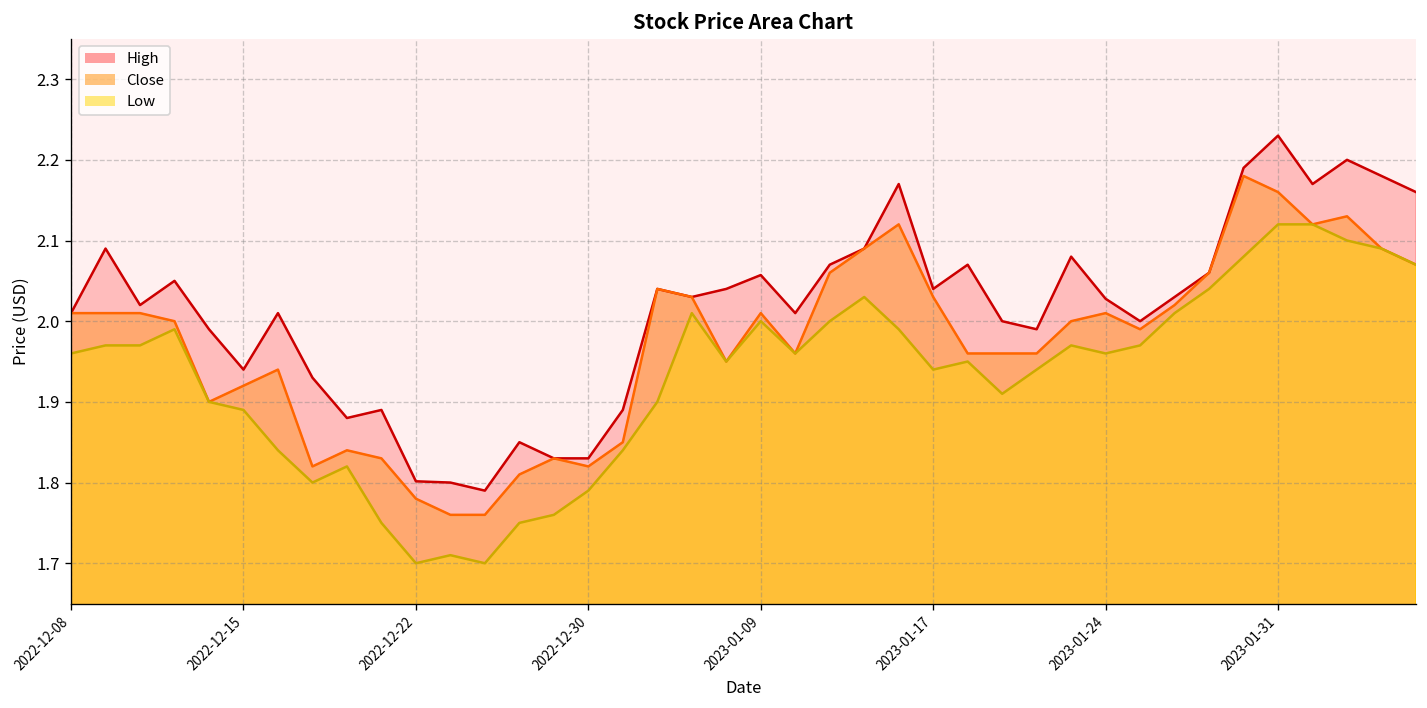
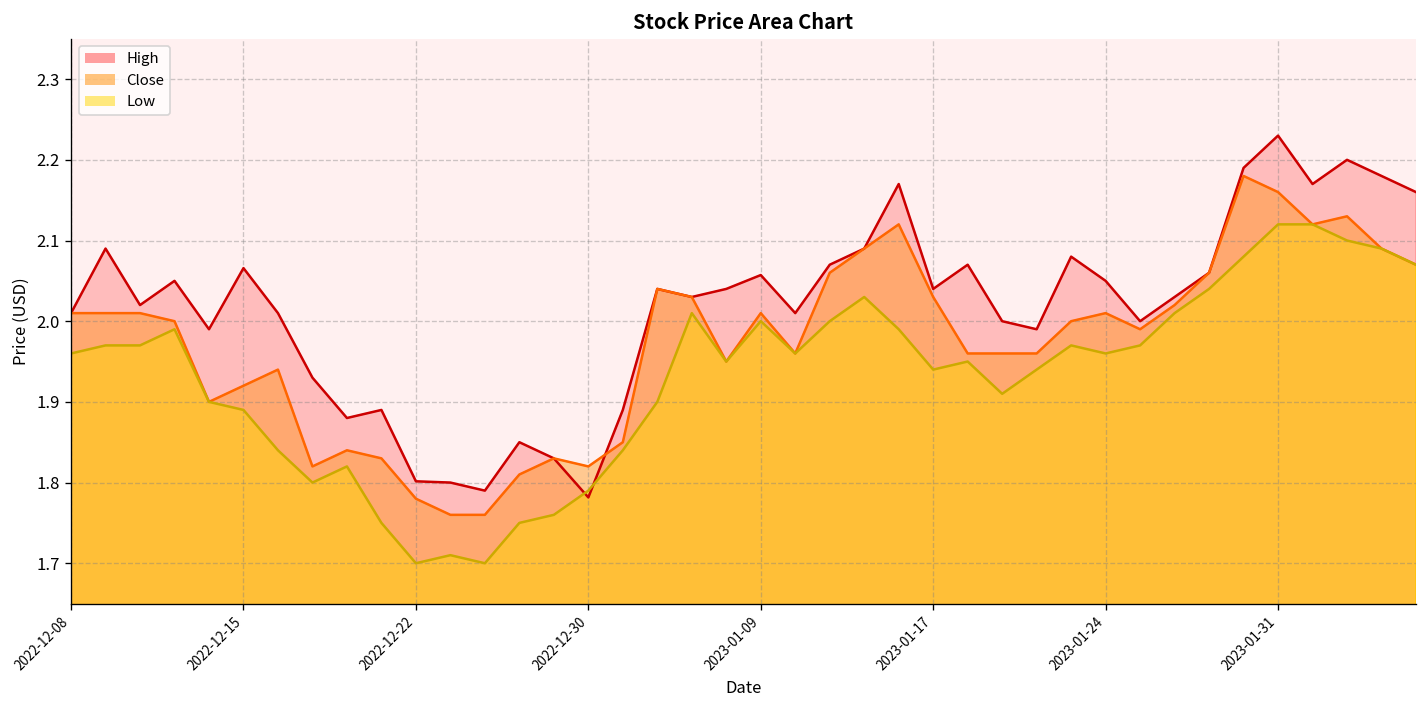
  {
    "High": {
-     "2022-12-15": 1.94,
+     "2022-12-15": 2.07,
      "2022-12-22": 1.80,
-     "2022-12-30": 1.83,
+     "2022-12-30": 1.78,
      "2023-01-09": 2.06,
      "2023-01-17": 2.04,
-     "2023-01-24": 2.03,
+     "2023-01-24": 2.05,
      "2023-01-31": 2.23
    }
  }
